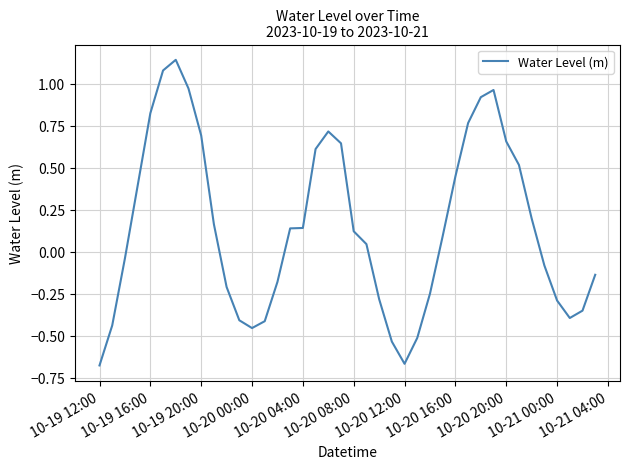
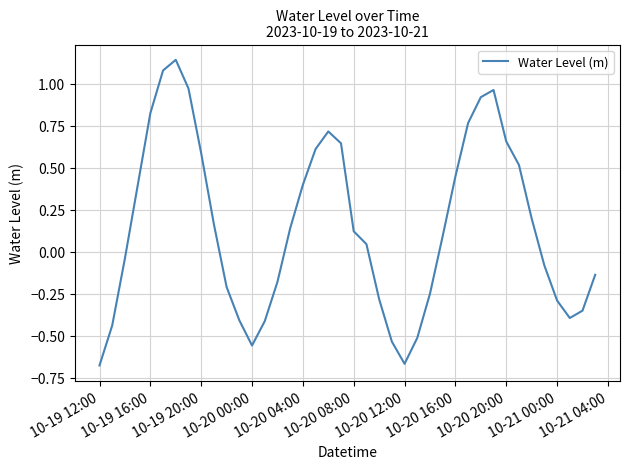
  {
    "10-19 12:00": -0.68,
    "10-19 16:00": 0.82,
-   "10-19 20:00": 0.69,
-   "10-20 00:00": -0.45,
-   "10-20 04:00": 0.14,
+   "10-19 20:00": 0.59,
+   "10-20 00:00": -0.56,
+   "10-20 04:00": 0.40,
    "10-20 08:00": 0.12,
    "10-20 12:00": -0.67,
    "10-20 16:00": 0.45,
    "10-20 20:00": 0.66,
    "10-21 00:00": -0.29
  }
